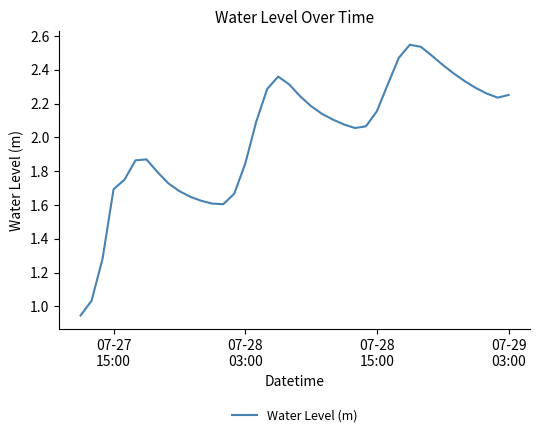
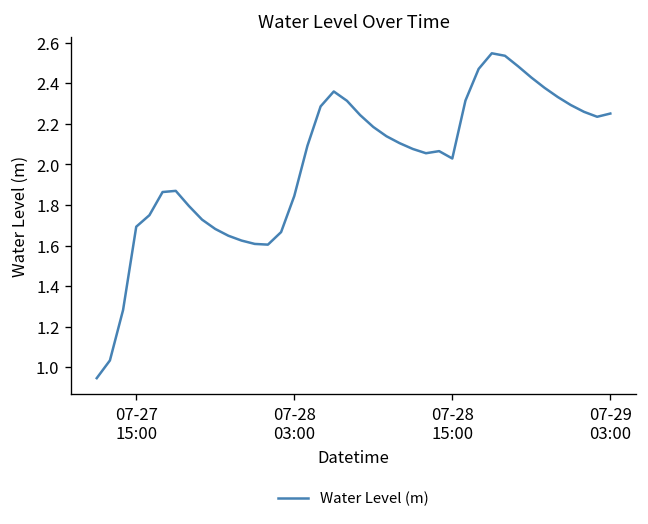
  {
    "07-27 15:00": 1.69,
    "07-28 03:00": 1.84,
-   "07-28 15:00": 2.15,
+   "07-28 15:00": 2.03,
    "07-29 03:00": 2.25
  }
